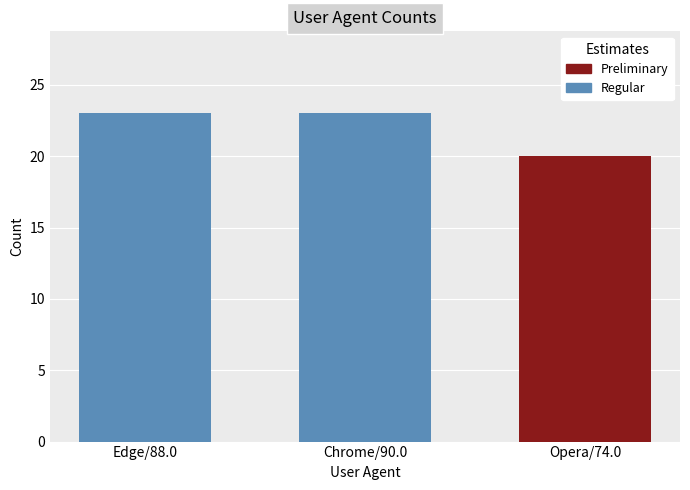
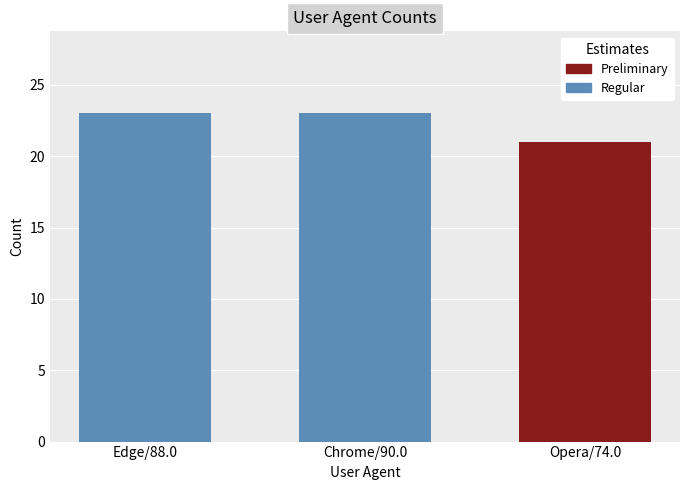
  {
    "Edge/88.0": 23,
    "Chrome/90.0": 23,
-   "Opera/74.0": 20
+   "Opera/74.0": 21
  }
